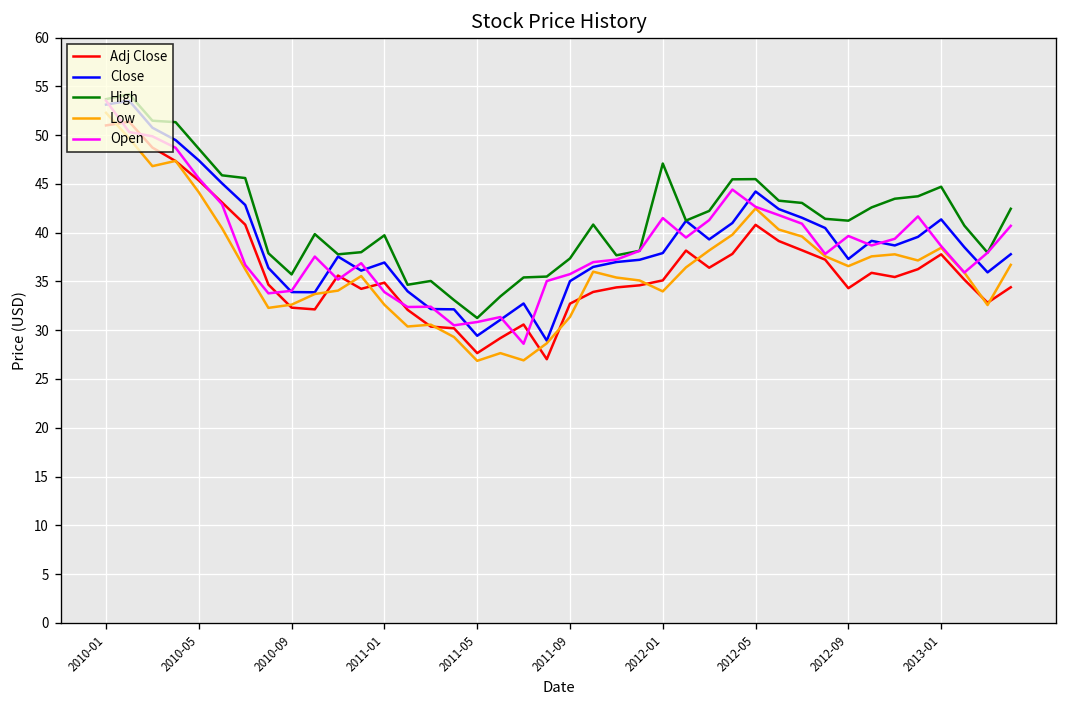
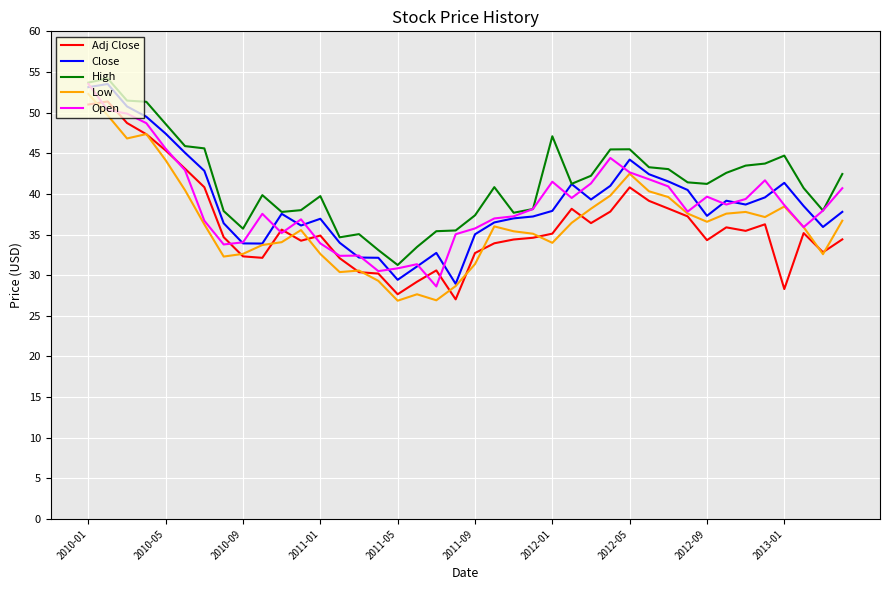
  {
    "Adj Close": {
      "2011-01": 35,
      "2011-05": 28,
      "2011-09": 33,
      "2012-01": 35,
      "2012-05": 41,
      "2012-09": 34,
-     "2013-01": 38
+     "2013-01": 28
    },
    "Close": {
      "2010-05": 47,
      "2011-01": 37,
      "2011-05": 29,
      "2011-09": 35,
      "2012-01": 38,
      "2012-05": 44,
      "2012-09": 37,
      "2013-01": 41
    },
    "High": {
      "2010-05": 49,
      "2010-09": 36,
      "2011-01": 40,
      "2011-05": 31,
      "2011-09": 37,
      "2012-01": 47,
      "2012-05": 45,
      "2012-09": 41,
      "2013-01": 45
    },
    "Low": {
      "2010-05": 44,
      "2011-01": 33,
      "2011-05": 27,
      "2011-09": 31,
      "2012-01": 34,
      "2012-09": 37
    },
    "Open": {
      "2011-01": 34,
      "2011-05": 31,
      "2011-09": 36,
      "2012-01": 42,
      "2012-09": 40
    }
  }
